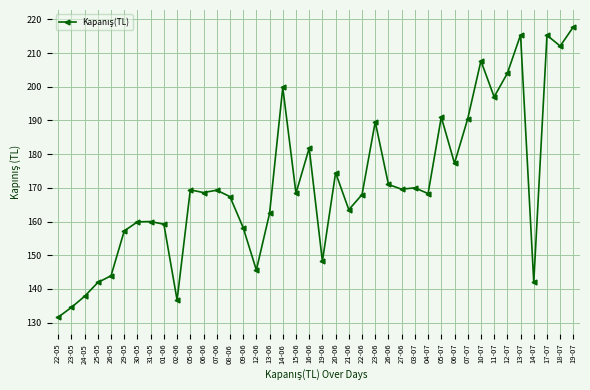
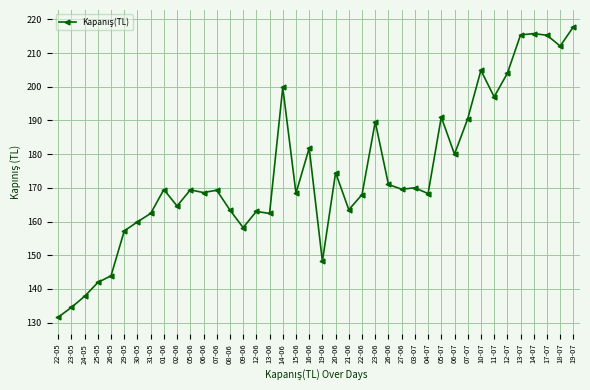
  {
    "22-05": 132,
    "23-05": 135,
    "24-05": 138,
    "25-05": 142,
    "26-05": 144,
    "29-05": 157,
    "30-05": 160,
-   "31-05": 160,
-   "01-06": 159,
-   "02-06": 137,
+   "31-05": 162,
+   "01-06": 170,
+   "02-06": 165,
    "05-06": 169,
    "06-06": 169,
    "07-06": 169,
-   "08-06": 167,
+   "08-06": 163,
    "09-06": 158,
-   "12-06": 146,
+   "12-06": 163,
    "13-06": 162,
    "14-06": 200,
    "15-06": 168,
    "16-06": 182,
    "19-06": 148,
    "20-06": 175,
    "21-06": 164,
    "22-06": 168,
    "23-06": 190,
    "26-06": 171,
    "27-06": 170,
    "03-07": 170,
    "04-07": 168,
    "05-07": 191,
-   "06-07": 177,
+   "06-07": 180,
    "07-07": 191,
-   "10-07": 208,
+   "10-07": 205,
    "11-07": 197,
    "12-07": 204,
    "13-07": 215,
-   "14-07": 142,
+   "14-07": 216,
    "17-07": 215,
    "18-07": 212,
    "19-07": 218
  }
